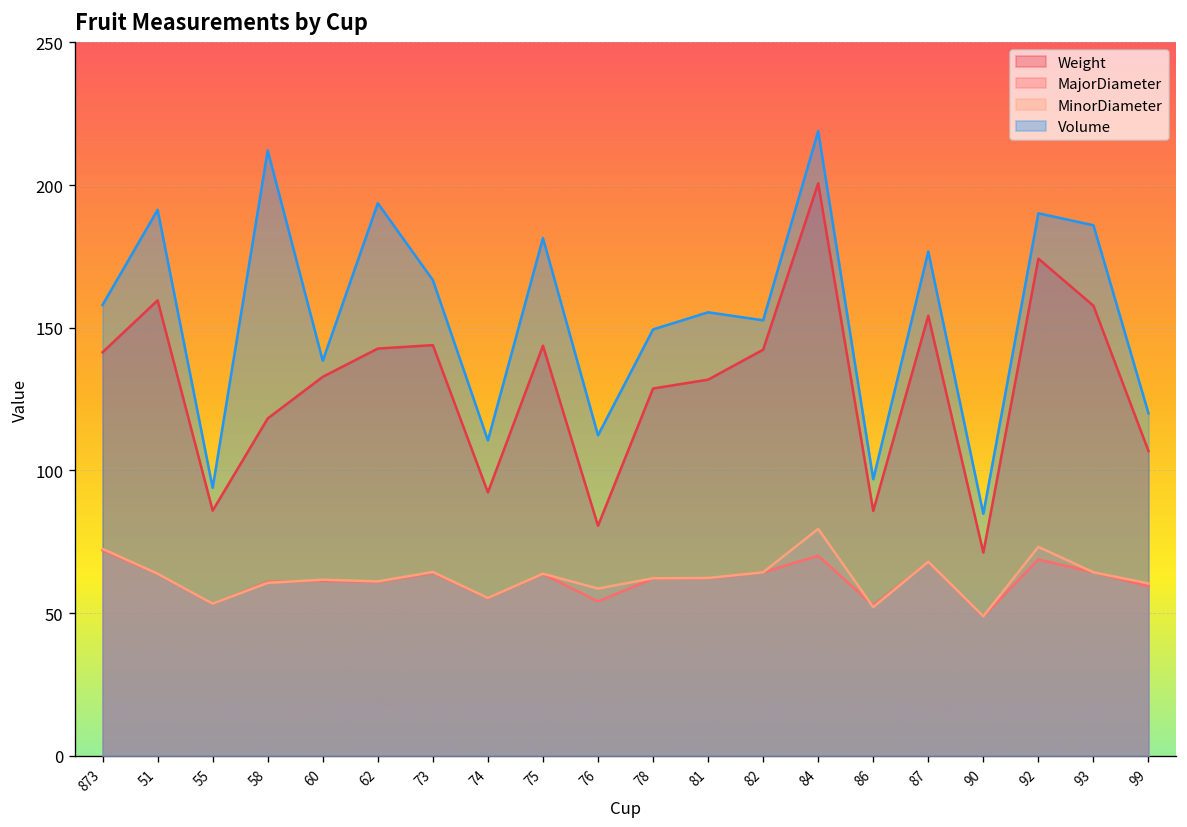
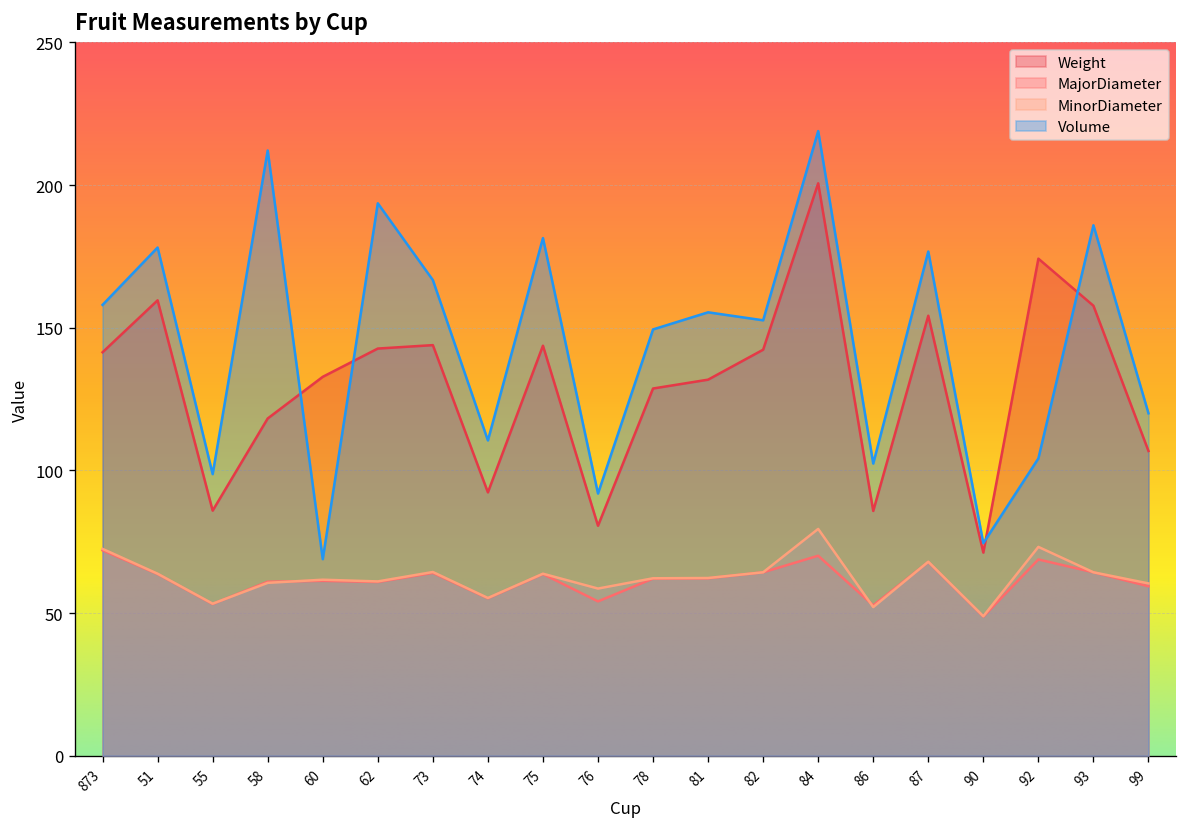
  {
    "Volume": {
      "873": 158,
-     "51": 191,
-     "55": 94,
+     "51": 178,
+     "55": 99,
      "58": 212,
-     "60": 138,
+     "60": 69,
      "62": 194,
      "73": 167,
      "74": 111,
      "75": 181,
-     "76": 112,
+     "76": 92,
      "78": 149,
      "81": 155,
      "82": 153,
      "84": 219,
-     "86": 97,
+     "86": 102,
      "87": 177,
-     "90": 85,
-     "92": 190,
+     "90": 75,
+     "92": 104,
      "93": 186,
      "99": 120
    }
  }
